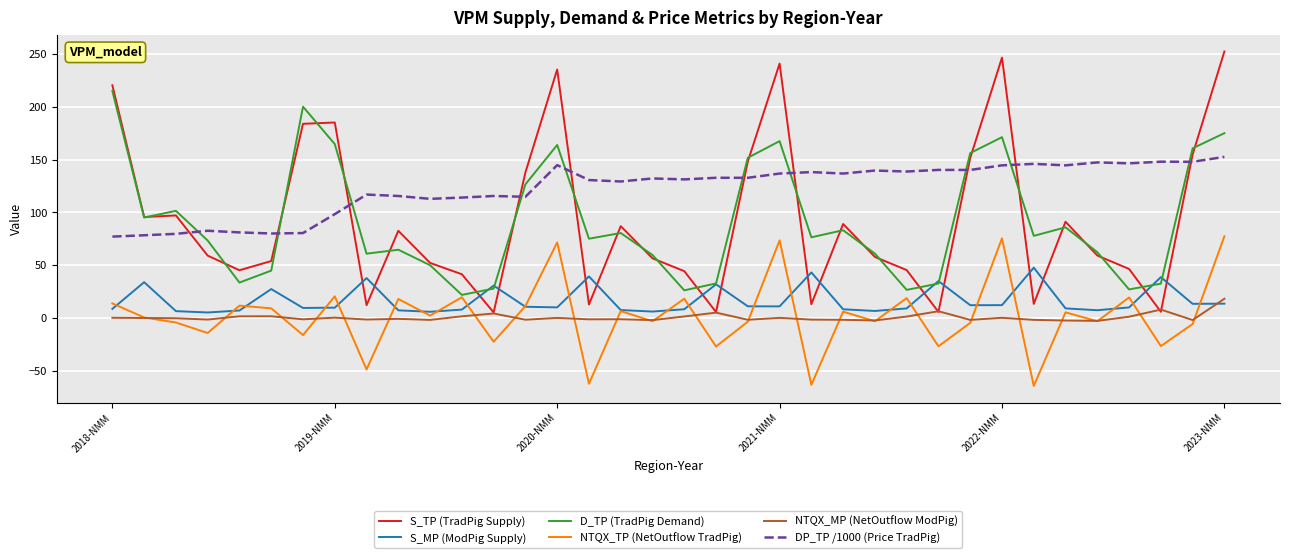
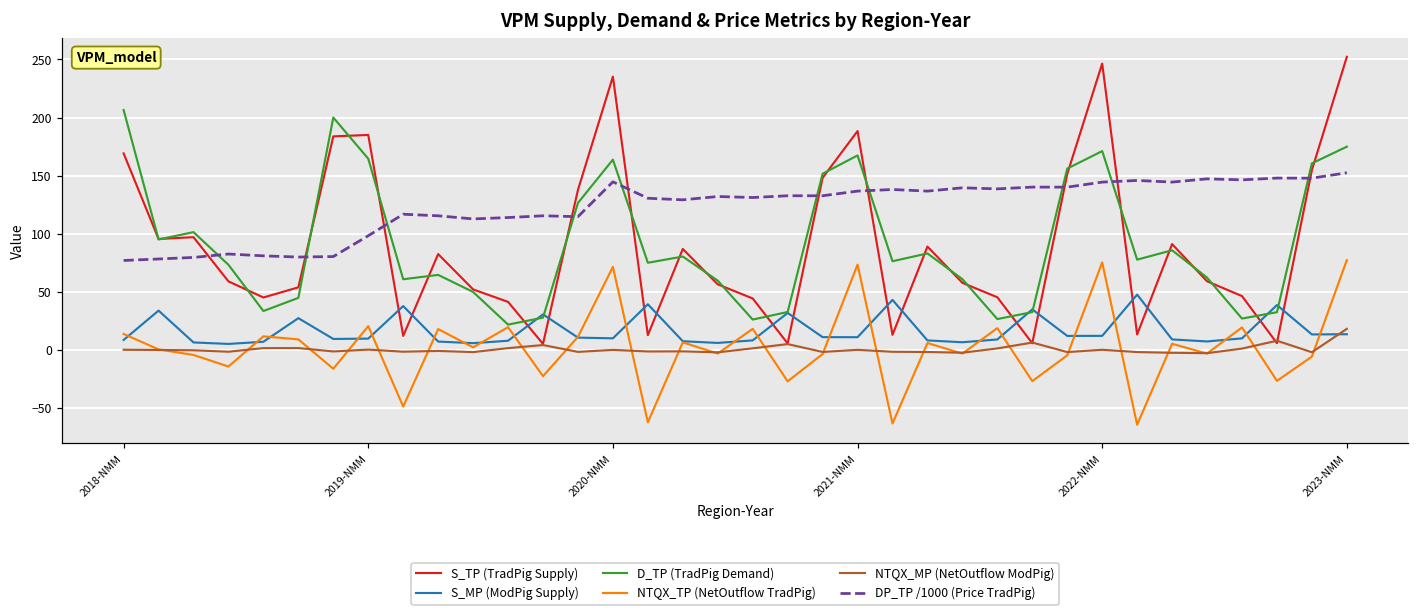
  {
    "S_TP (TradPig Supply)": {
-     "2018-NMM": 220,
+     "2018-NMM": 169,
      "2019-NMM": 185,
      "2020-NMM": 235,
-     "2021-NMM": 241,
+     "2021-NMM": 188,
      "2022-NMM": 246,
      "2023-NMM": 252
    },
    "S_MP (ModPig Supply)": {
      "2018-NMM": 9,
      "2019-NMM": 10,
      "2020-NMM": 10,
      "2021-NMM": 11,
      "2022-NMM": 12,
      "2023-NMM": 13
    },
    "D_TP (TradPig Demand)": {
-     "2018-NMM": 215,
+     "2018-NMM": 207,
      "2019-NMM": 165,
      "2020-NMM": 164,
      "2021-NMM": 167,
      "2022-NMM": 171,
      "2023-NMM": 175
    },
    "NTQX_TP (NetOutflow TradPig)": {
      "2018-NMM": 14,
      "2019-NMM": 20,
      "2020-NMM": 71,
      "2021-NMM": 73,
      "2022-NMM": 75,
      "2023-NMM": 77
    },
    "NTQX_MP (NetOutflow ModPig)": {
      "2018-NMM": 0,
      "2019-NMM": 0,
      "2020-NMM": 0,
      "2021-NMM": 0,
      "2022-NMM": 0,
      "2023-NMM": 18
    },
    "DP_TP /1000 (Price TradPig)": {
      "2018-NMM": 77,
      "2019-NMM": 98,
      "2020-NMM": 145,
      "2021-NMM": 137,
      "2022-NMM": 144,
      "2023-NMM": 152
    }
  }
